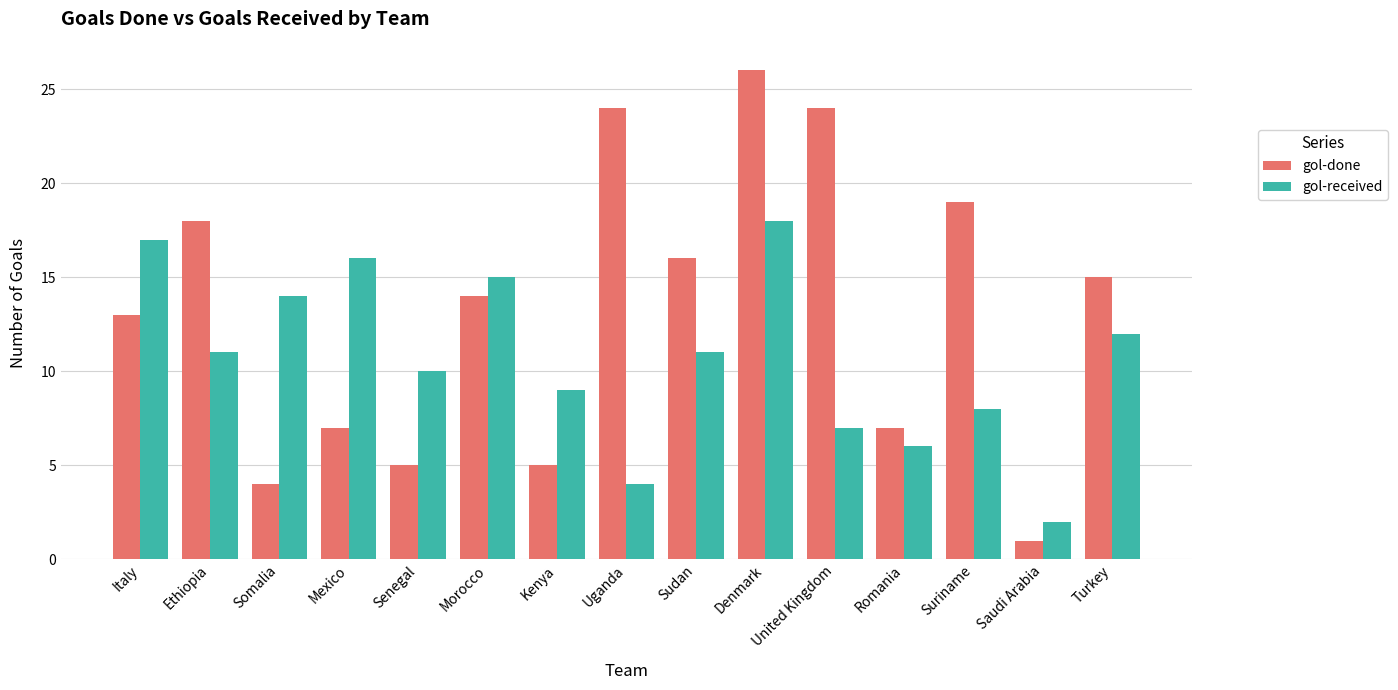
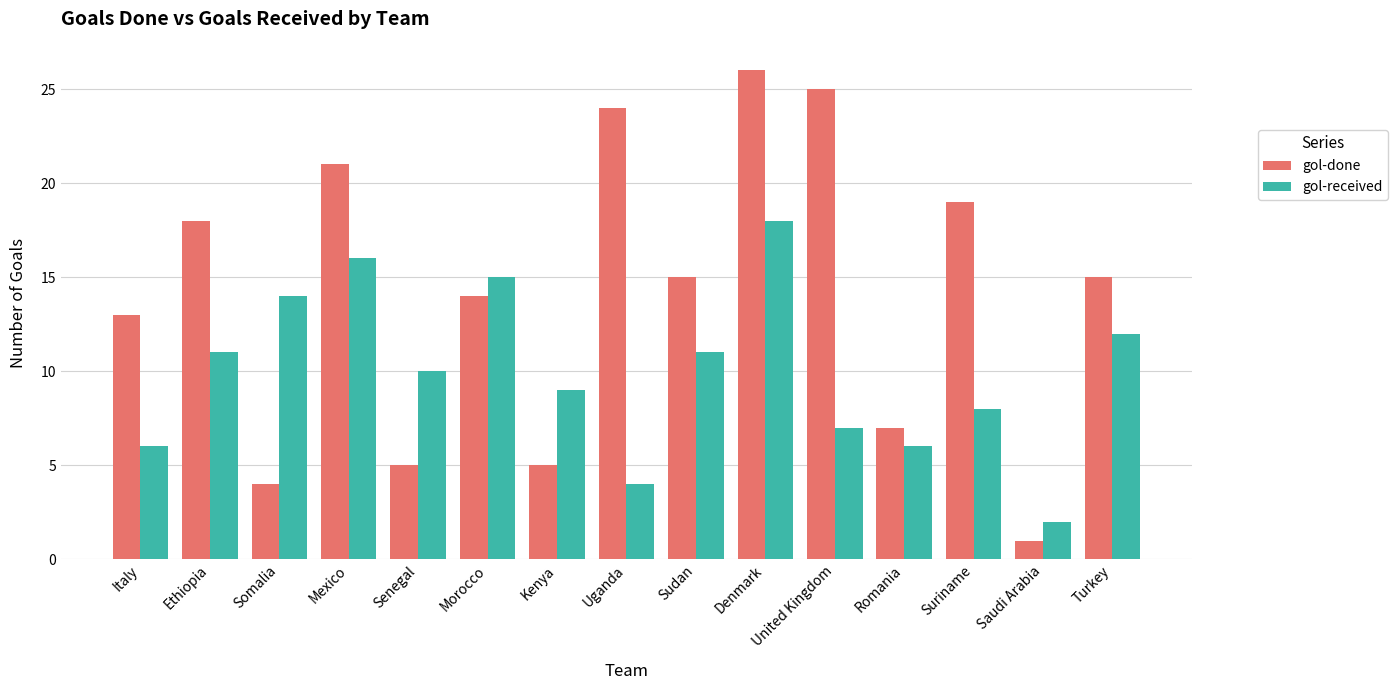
  {
    "gol-done": {
      "Italy": 13,
      "Ethiopia": 18,
      "Somalia": 4,
-     "Mexico": 7,
+     "Mexico": 21,
      "Senegal": 5,
      "Morocco": 14,
      "Kenya": 5,
      "Uganda": 24,
-     "Sudan": 16,
+     "Sudan": 15,
      "Denmark": 26,
-     "United Kingdom": 24,
+     "United Kingdom": 25,
      "Romania": 7,
      "Suriname": 19,
      "Saudi Arabia": 1,
      "Turkey": 15
    },
    "gol-received": {
-     "Italy": 17,
+     "Italy": 6,
      "Ethiopia": 11,
      "Somalia": 14,
      "Mexico": 16,
      "Senegal": 10,
      "Morocco": 15,
      "Kenya": 9,
      "Uganda": 4,
      "Sudan": 11,
      "Denmark": 18,
      "United Kingdom": 7,
      "Romania": 6,
      "Suriname": 8,
      "Saudi Arabia": 2,
      "Turkey": 12
    }
  }
